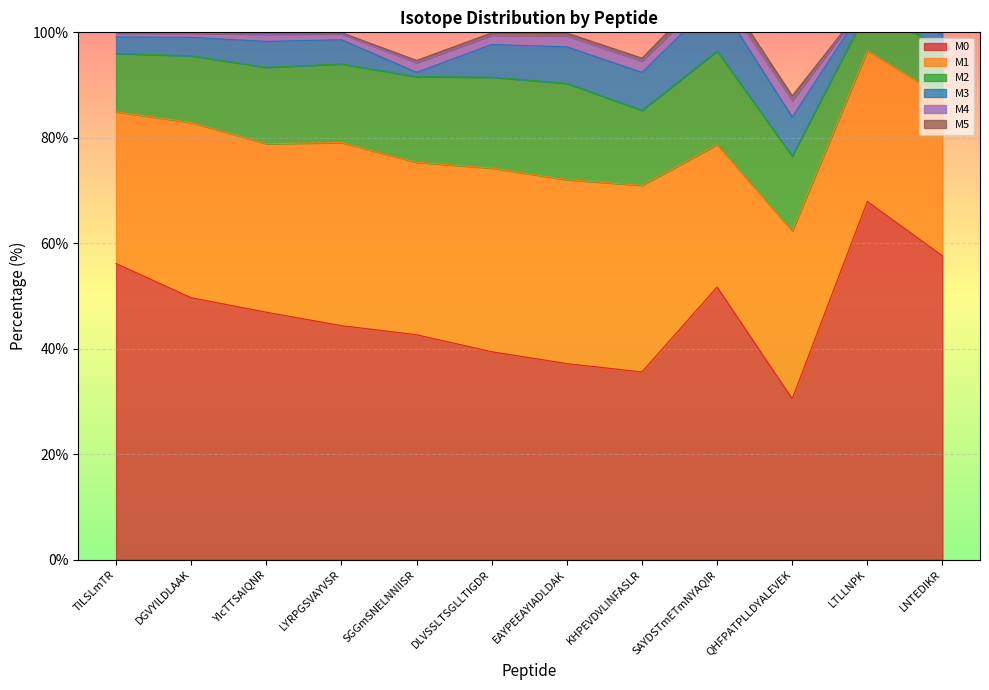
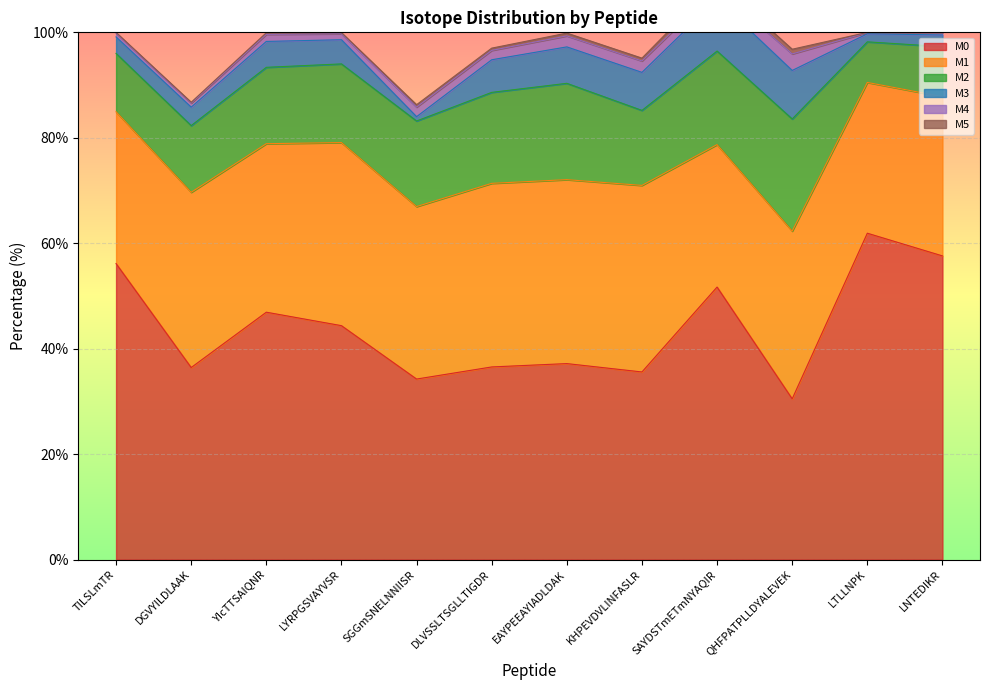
  {
    "M0": {
      "TILSLmTR": "56%",
-     "DGVYILDLAAK": "50%",
+     "DGVYILDLAAK": "36%",
      "YIcTTSAIQNR": "47%",
      "LYRPGSVAYVSR": "44%",
-     "SGGmSNELNNIISR": "43%",
-     "DLVSSLTSGLLTIGDR": "39%",
+     "SGGmSNELNNIISR": "34%",
+     "DLVSSLTSGLLTIGDR": "37%",
      "EAYPEEAYIADLDAK": "37%",
      "KHPEVDVLINFASLR": "36%",
      "SAYDSTmETmNYAQIR": "52%",
      "QHFPATPLLDYALEVEK": "30%",
-     "LTLLNPK": "68%",
+     "LTLLNPK": "62%",
      "LNTEDIKR": "58%"
    },
    "M1": {
      "TILSLmTR": "29%",
      "DGVYILDLAAK": "33%",
      "YIcTTSAIQNR": "32%",
      "LYRPGSVAYVSR": "35%",
      "SGGmSNELNNIISR": "33%",
      "DLVSSLTSGLLTIGDR": "35%",
      "EAYPEEAYIADLDAK": "35%",
      "KHPEVDVLINFASLR": "35%",
      "SAYDSTmETmNYAQIR": "27%",
      "QHFPATPLLDYALEVEK": "32%",
      "LTLLNPK": "29%"
    },
    "M2": {
      "TILSLmTR": "11%",
      "DGVYILDLAAK": "13%",
      "YIcTTSAIQNR": "14%",
      "LYRPGSVAYVSR": "15%",
      "SGGmSNELNNIISR": "16%",
      "DLVSSLTSGLLTIGDR": "17%",
      "EAYPEEAYIADLDAK": "18%",
      "KHPEVDVLINFASLR": "14%",
      "SAYDSTmETmNYAQIR": "18%",
-     "QHFPATPLLDYALEVEK": "14%"
+     "QHFPATPLLDYALEVEK": "21%"
    },
    "M3": {
      "TILSLmTR": "3%",
      "DGVYILDLAAK": "4%",
      "YIcTTSAIQNR": "5%",
      "LYRPGSVAYVSR": "5%",
      "SGGmSNELNNIISR": "1%",
      "DLVSSLTSGLLTIGDR": "6%",
      "EAYPEEAYIADLDAK": "7%",
      "KHPEVDVLINFASLR": "7%",
-     "QHFPATPLLDYALEVEK": "7%"
+     "QHFPATPLLDYALEVEK": "9%"
    },
    "M4": {
      "EAYPEEAYIADLDAK": "2%",
      "KHPEVDVLINFASLR": "2%",
      "QHFPATPLLDYALEVEK": "3%"
    },
    "M5": {
      "EAYPEEAYIADLDAK": "1%",
      "KHPEVDVLINFASLR": "1%",
      "QHFPATPLLDYALEVEK": "1%"
    }
  }
